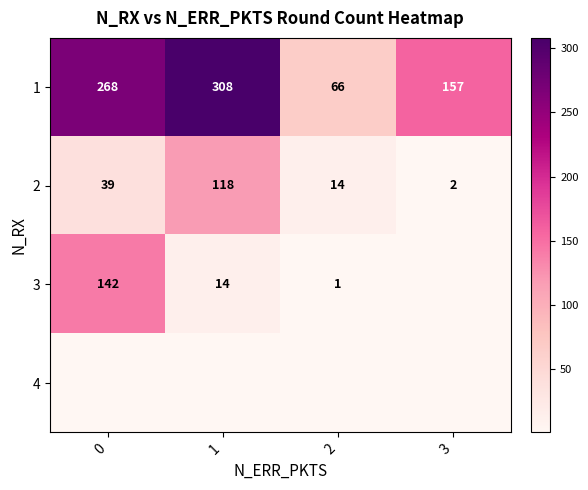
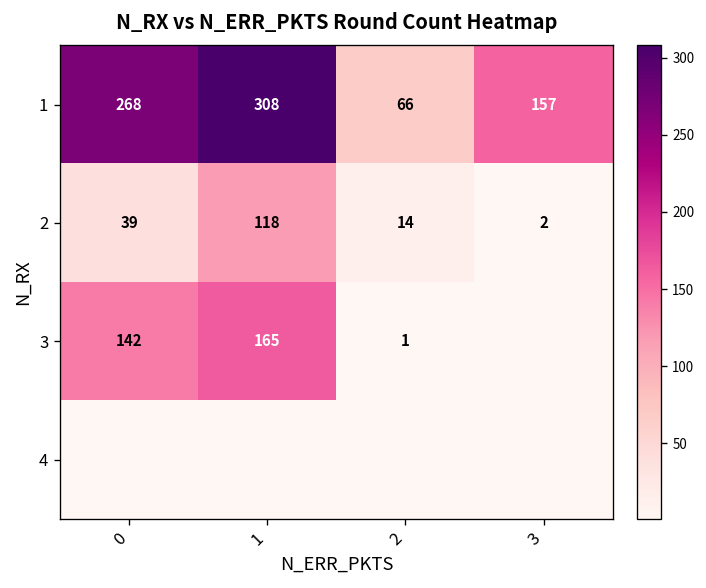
  {
    "1": {
      "0": 268,
      "1": 308,
      "2": 66,
      "3": 157
    },
    "2": {
      "0": 39,
      "1": 118,
      "2": 14,
      "3": 2
    },
    "3": {
      "0": 142,
-     "1": 14,
+     "1": 165,
      "2": 1
    }
  }
